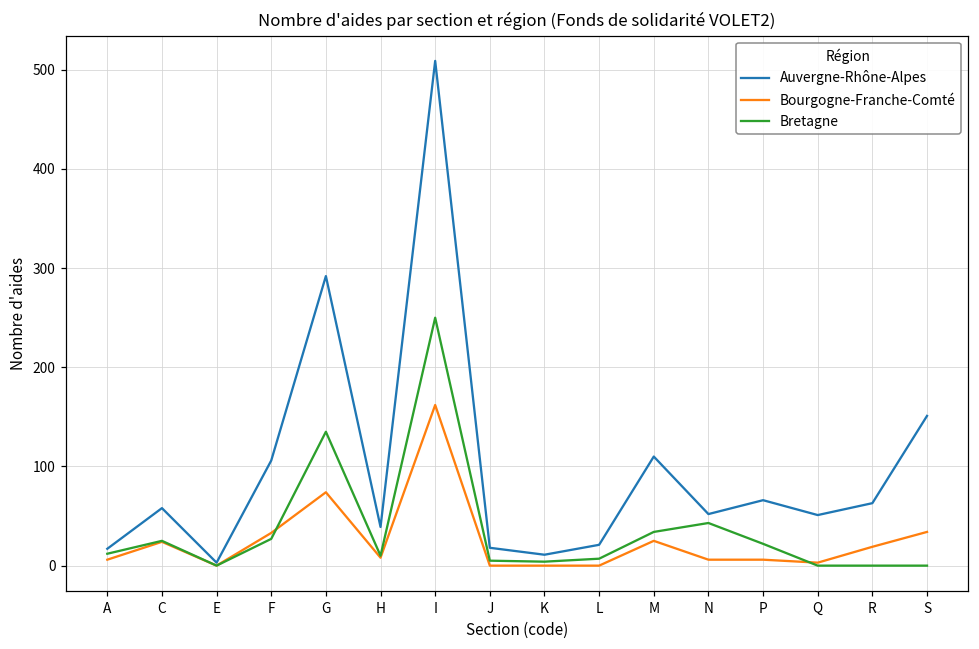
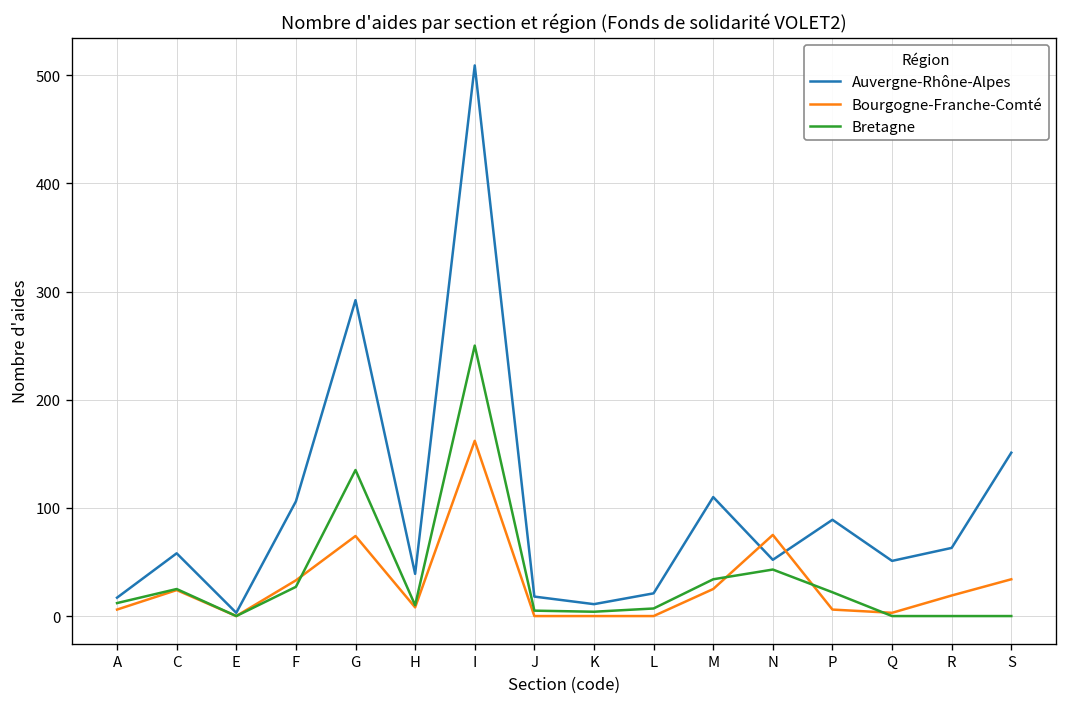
  {
    "Auvergne-Rhône-Alpes": {
      "A": 20,
      "C": 60,
      "E": 0,
      "F": 110,
      "G": 290,
      "H": 40,
      "I": 510,
      "J": 20,
      "K": 10,
      "L": 20,
      "M": 110,
      "N": 50,
-     "P": 70,
+     "P": 90,
      "Q": 50,
      "R": 60,
      "S": 150
    },
    "Bourgogne-Franche-Comté": {
      "A": 10,
      "F": 30,
      "G": 70,
      "I": 160,
      "J": 0,
      "K": 0,
      "L": 0,
      "M": 30,
-     "N": 10,
+     "N": 80,
      "P": 10,
      "Q": 0,
      "R": 20,
      "S": 30
    },
    "Bretagne": {
      "A": 10,
      "F": 30,
      "G": 140,
      "I": 250,
      "J": 10,
      "K": 0,
      "L": 10,
      "M": 30,
      "N": 40,
      "P": 20,
      "Q": 0,
      "R": 0,
      "S": 0
    }
  }
